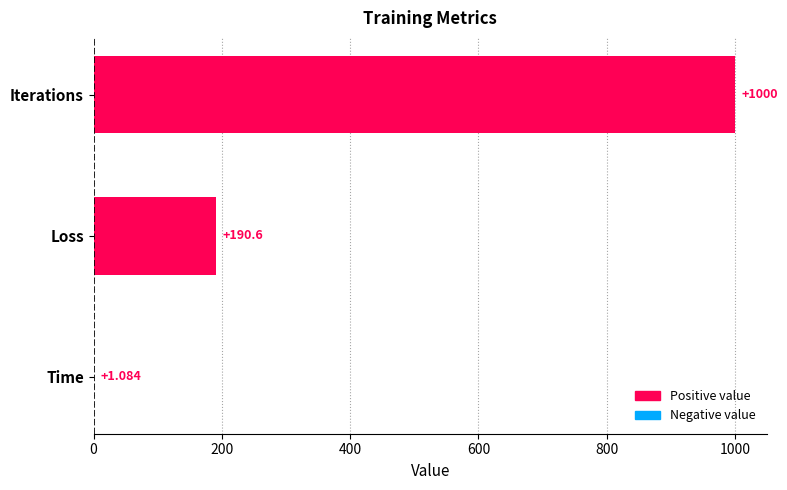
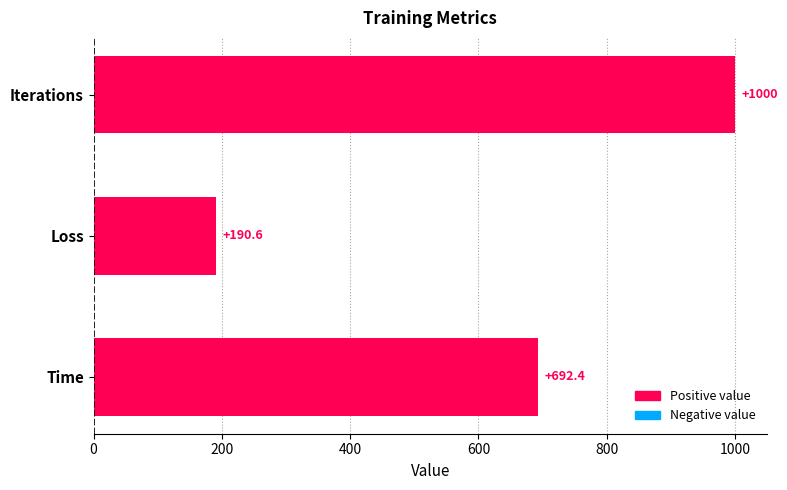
  {
    "Iterations": "+1000",
    "Loss": "+190.6",
-   "Time": "+1.084"
+   "Time": "+692.4"
  }
